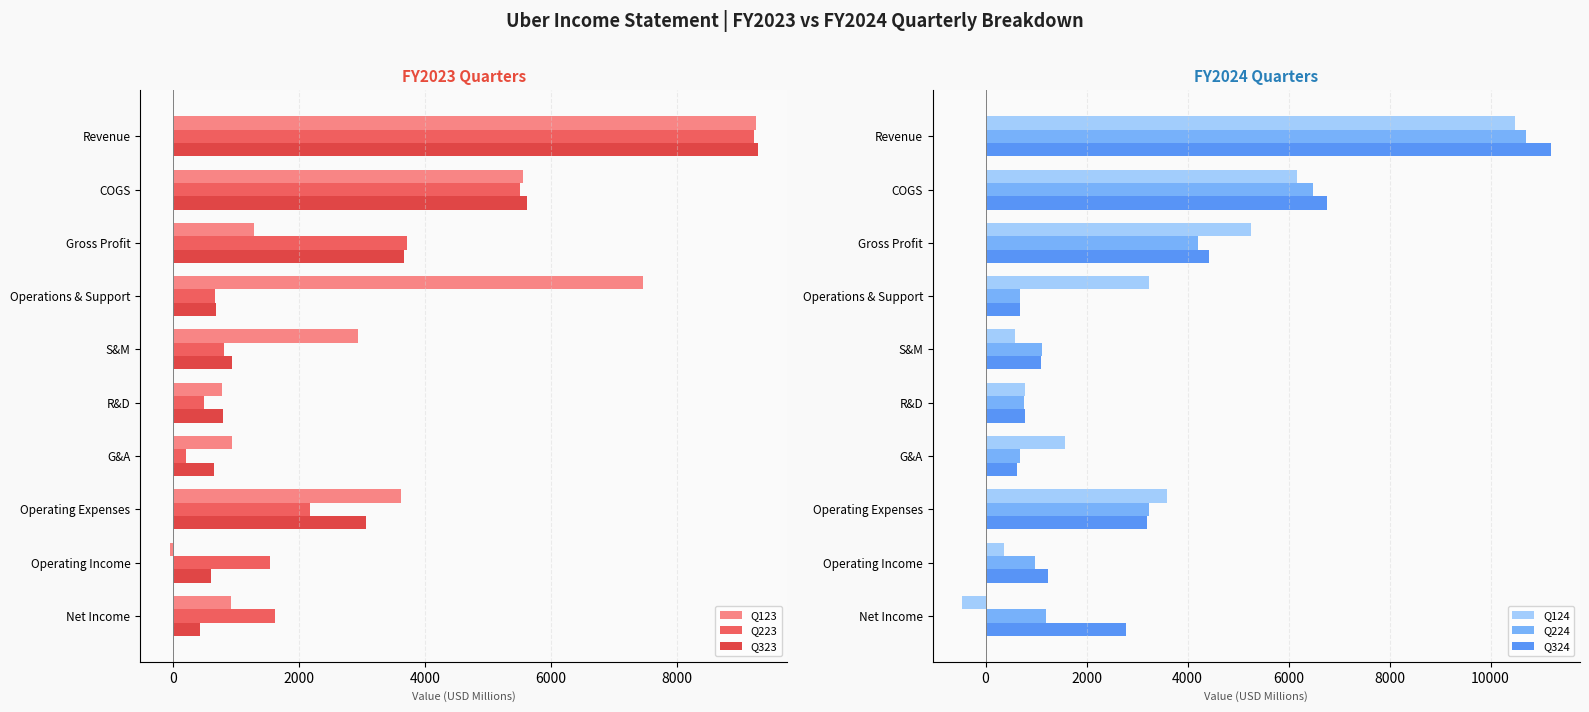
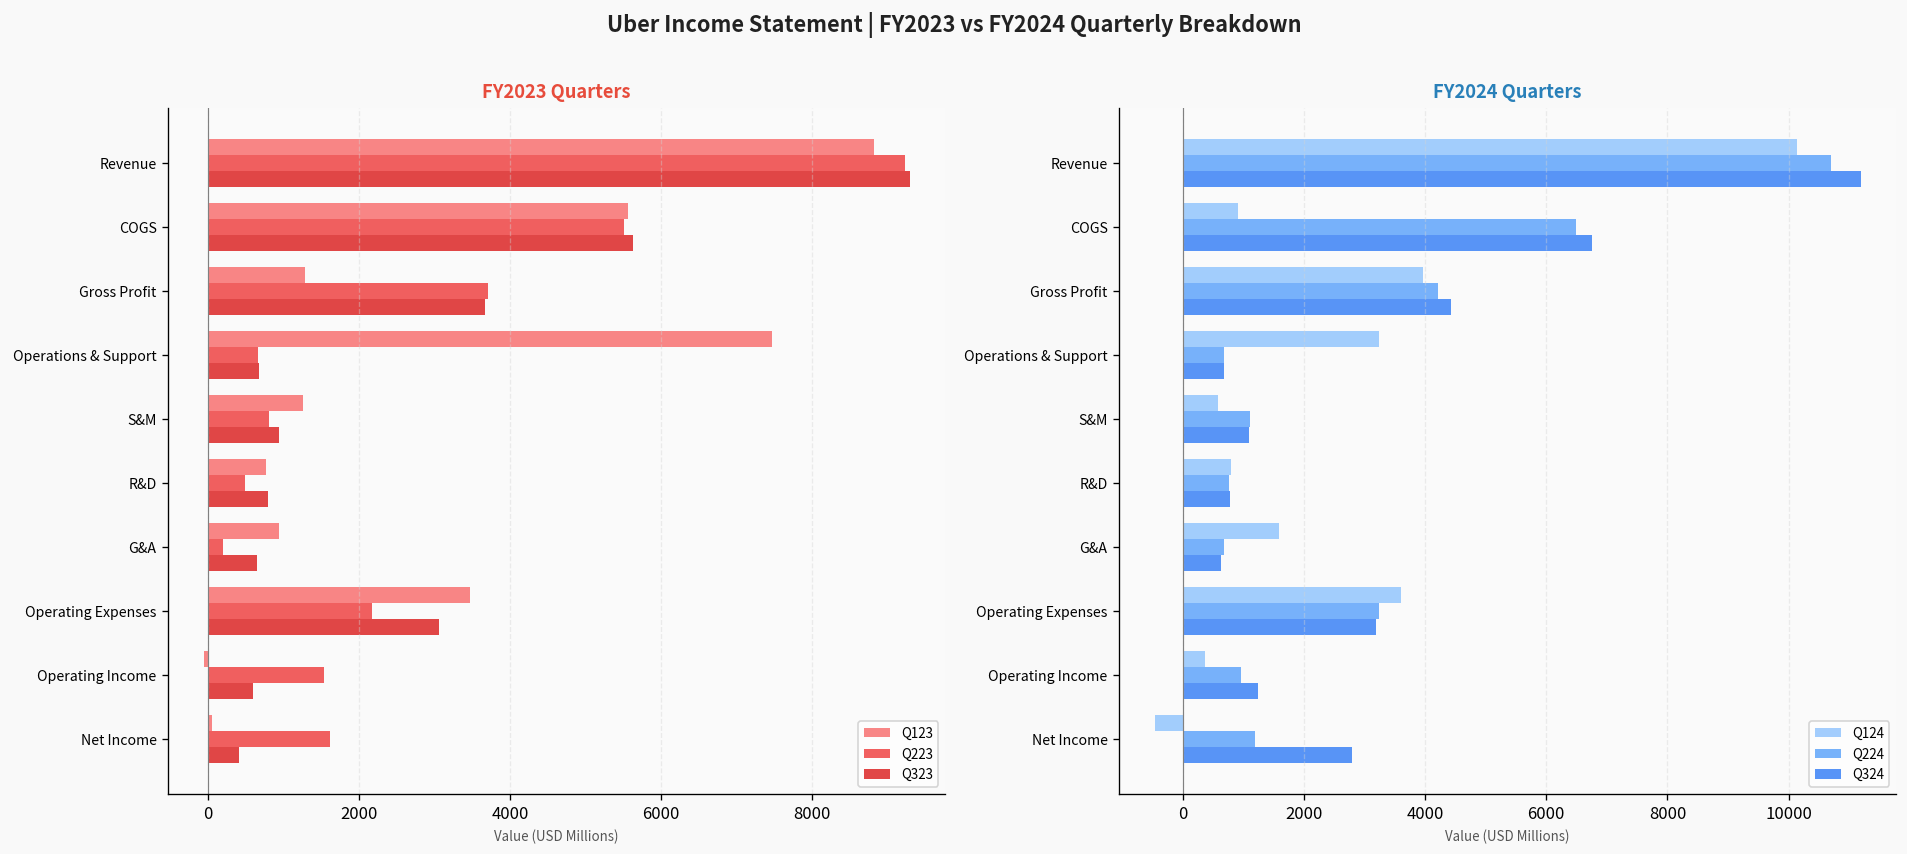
  {
    "FY2023 Quarters": {
      "Q123": {
-       "Revenue": 9300,
+       "Revenue": 8800,
        "COGS": 5600,
        "Gross Profit": 1300,
        "Operations & Support": 7500,
-       "S&M": 2900,
+       "S&M": 1300,
        "R&D": 800,
        "G&A": 900,
-       "Operating Expenses": 3600,
+       "Operating Expenses": 3500,
        "Operating Income": -100,
-       "Net Income": 900
+       "Net Income": 100
      }
    },
    "FY2024 Quarters": {
      "Q124": {
-       "Revenue": 10500,
-       "COGS": 6200,
-       "Gross Profit": 5300,
+       "Revenue": 10100,
+       "COGS": 900,
+       "Gross Profit": 4000,
        "Operations & Support": 3200,
        "S&M": 600,
        "R&D": 800,
        "G&A": 1600,
        "Operating Expenses": 3600,
        "Operating Income": 400,
        "Net Income": -500
      }
    }
  }
